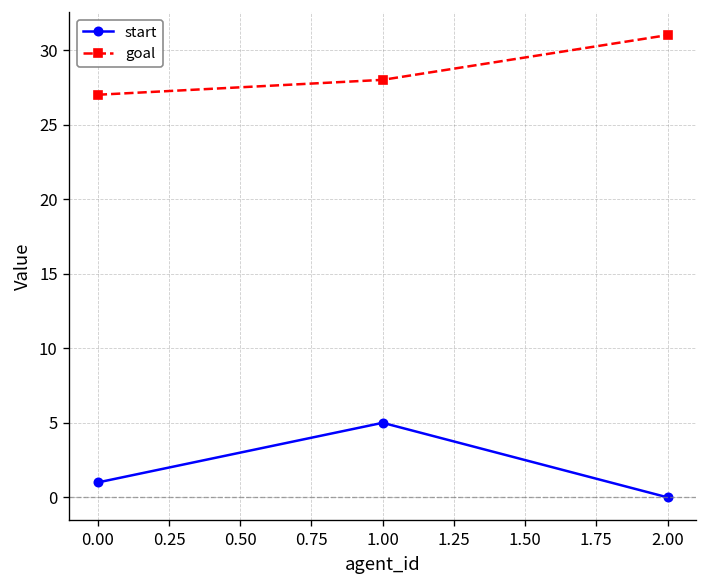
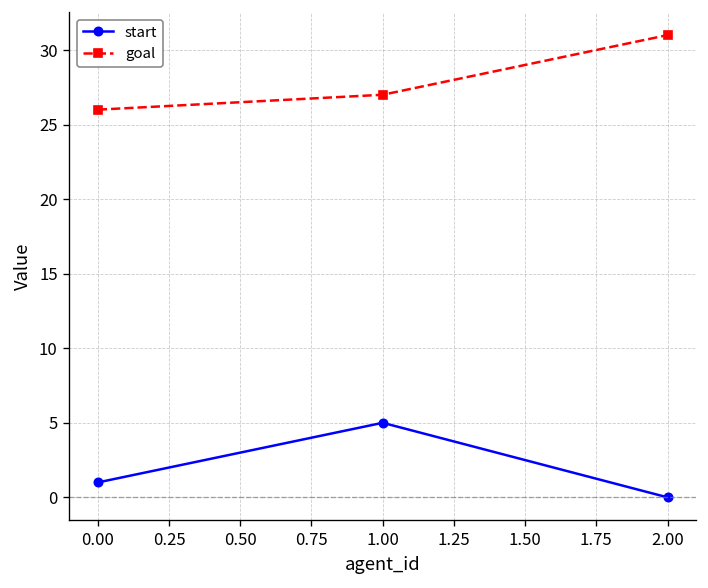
  {
    "start": {
      "0.00": 1,
      "1.00": 5,
      "2.00": 0
    },
    "goal": {
-     "0.00": 27,
-     "1.00": 28,
+     "0.00": 26,
+     "1.00": 27,
      "2.00": 31
    }
  }
